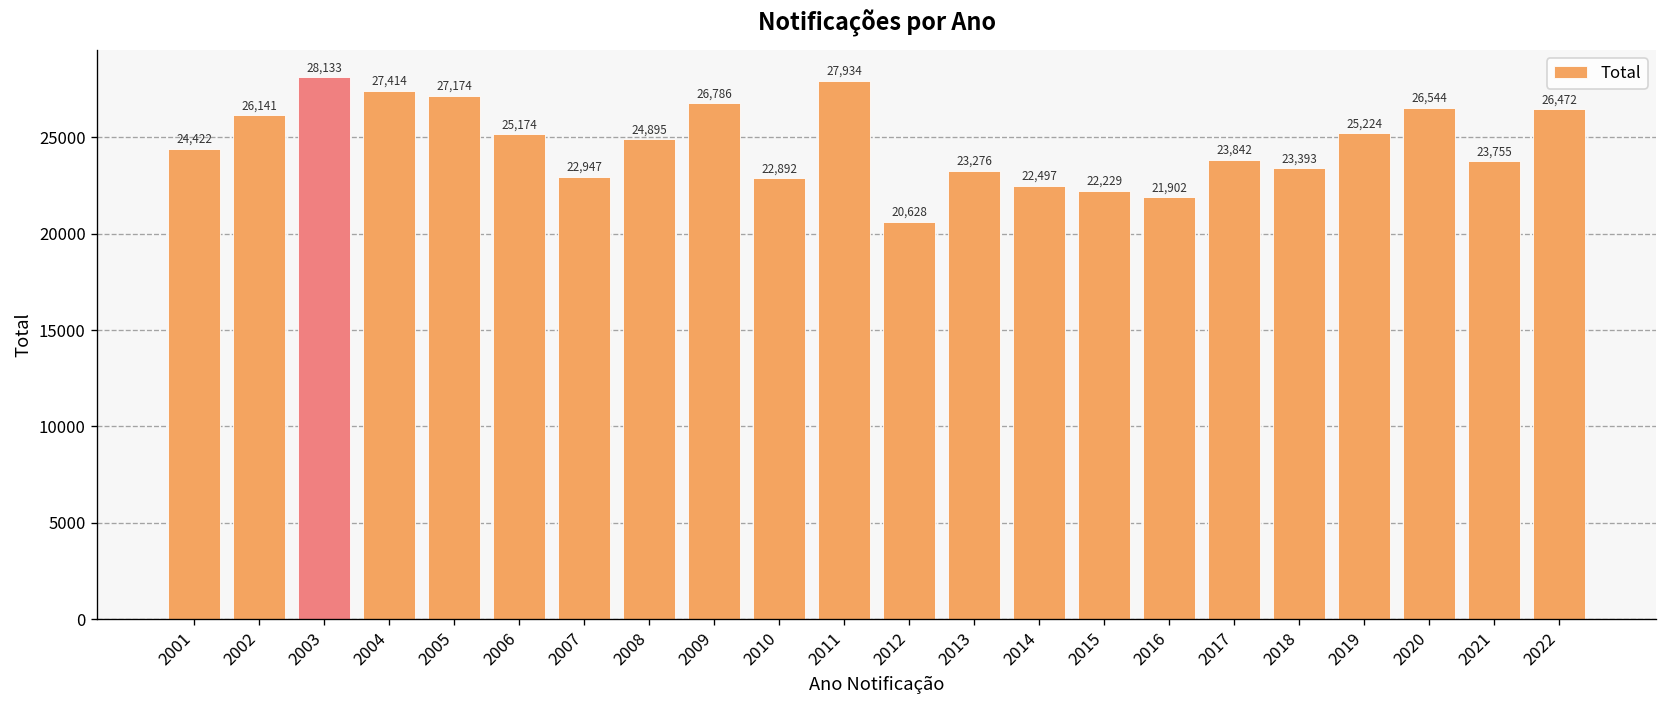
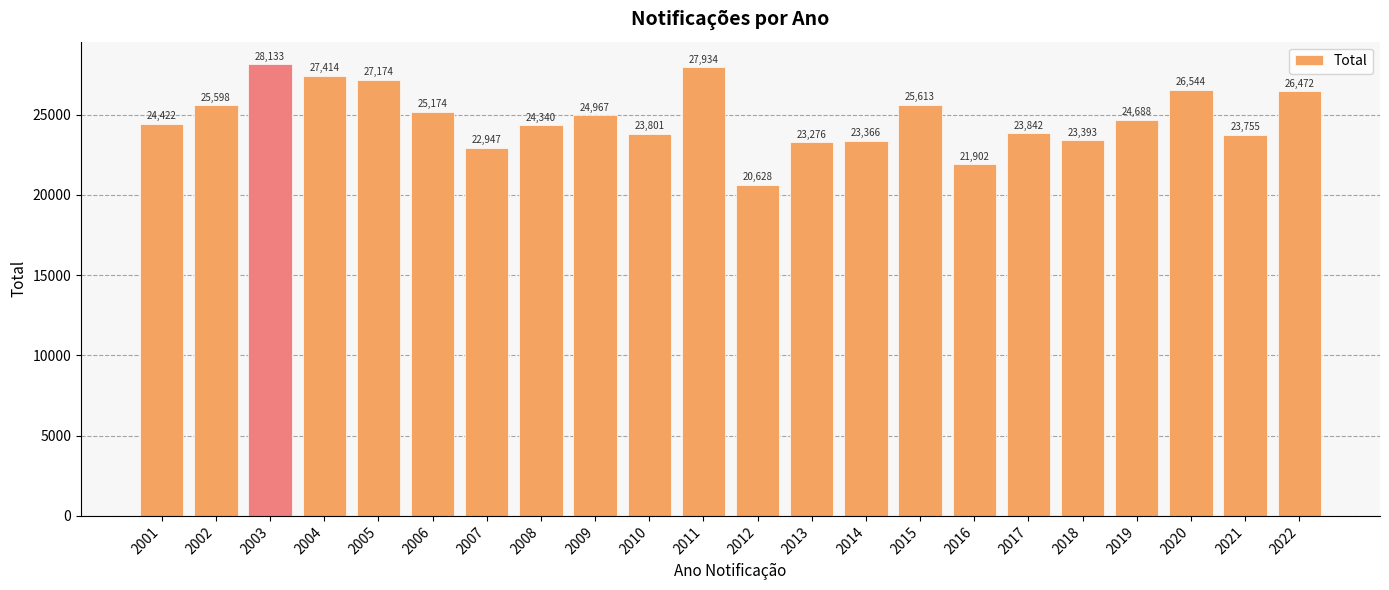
  {
    "2001": "24,422",
-   "2002": "26,141",
+   "2002": "25,598",
    "2003": "28,133",
    "2004": "27,414",
    "2005": "27,174",
    "2006": "25,174",
    "2007": "22,947",
-   "2008": "24,895",
-   "2009": "26,786",
-   "2010": "22,892",
+   "2008": "24,340",
+   "2009": "24,967",
+   "2010": "23,801",
    "2011": "27,934",
    "2012": "20,628",
    "2013": "23,276",
-   "2014": "22,497",
-   "2015": "22,229",
+   "2014": "23,366",
+   "2015": "25,613",
    "2016": "21,902",
    "2017": "23,842",
    "2018": "23,393",
-   "2019": "25,224",
+   "2019": "24,688",
    "2020": "26,544",
    "2021": "23,755",
    "2022": "26,472"
  }
